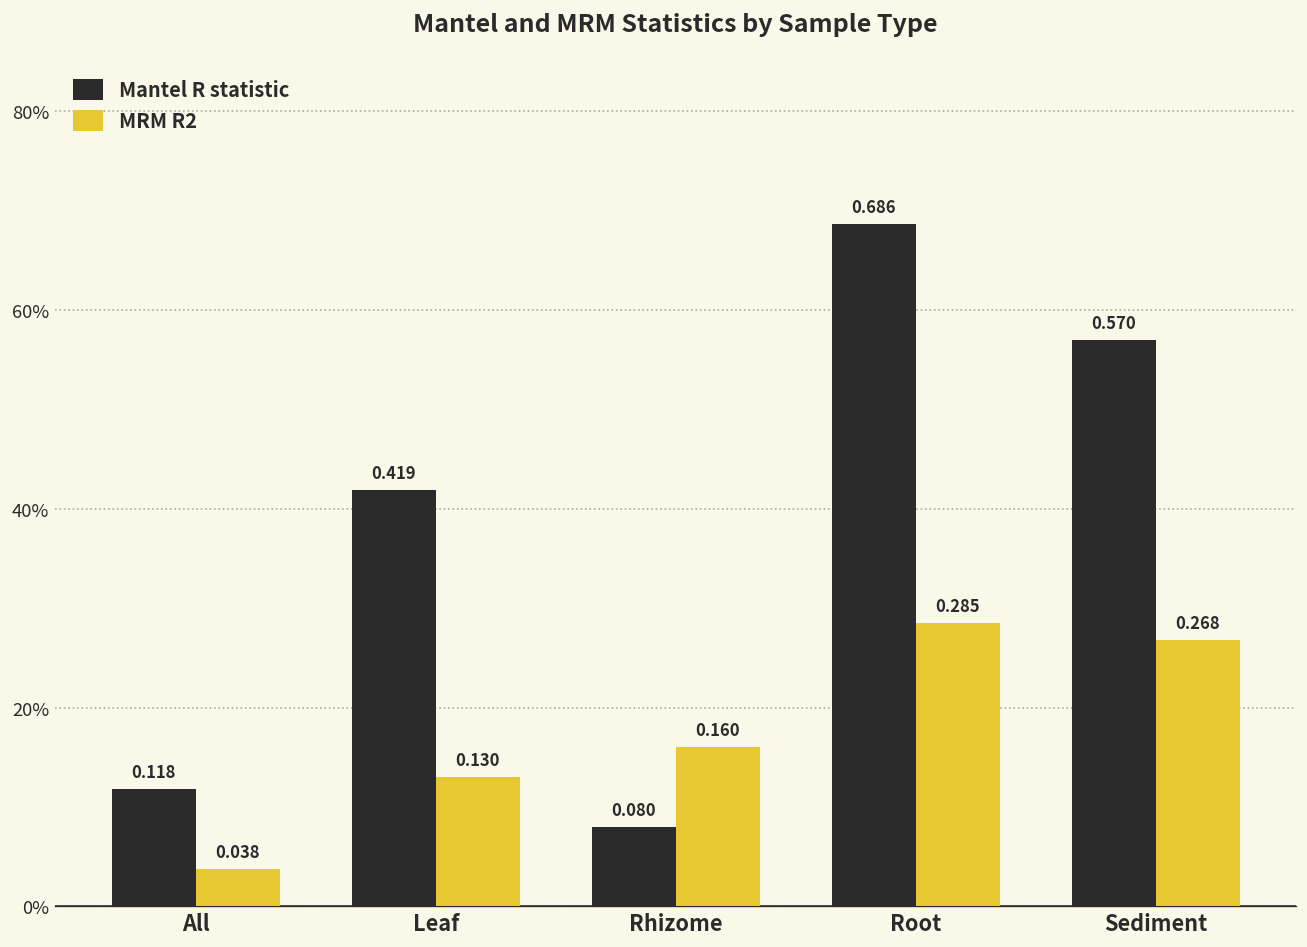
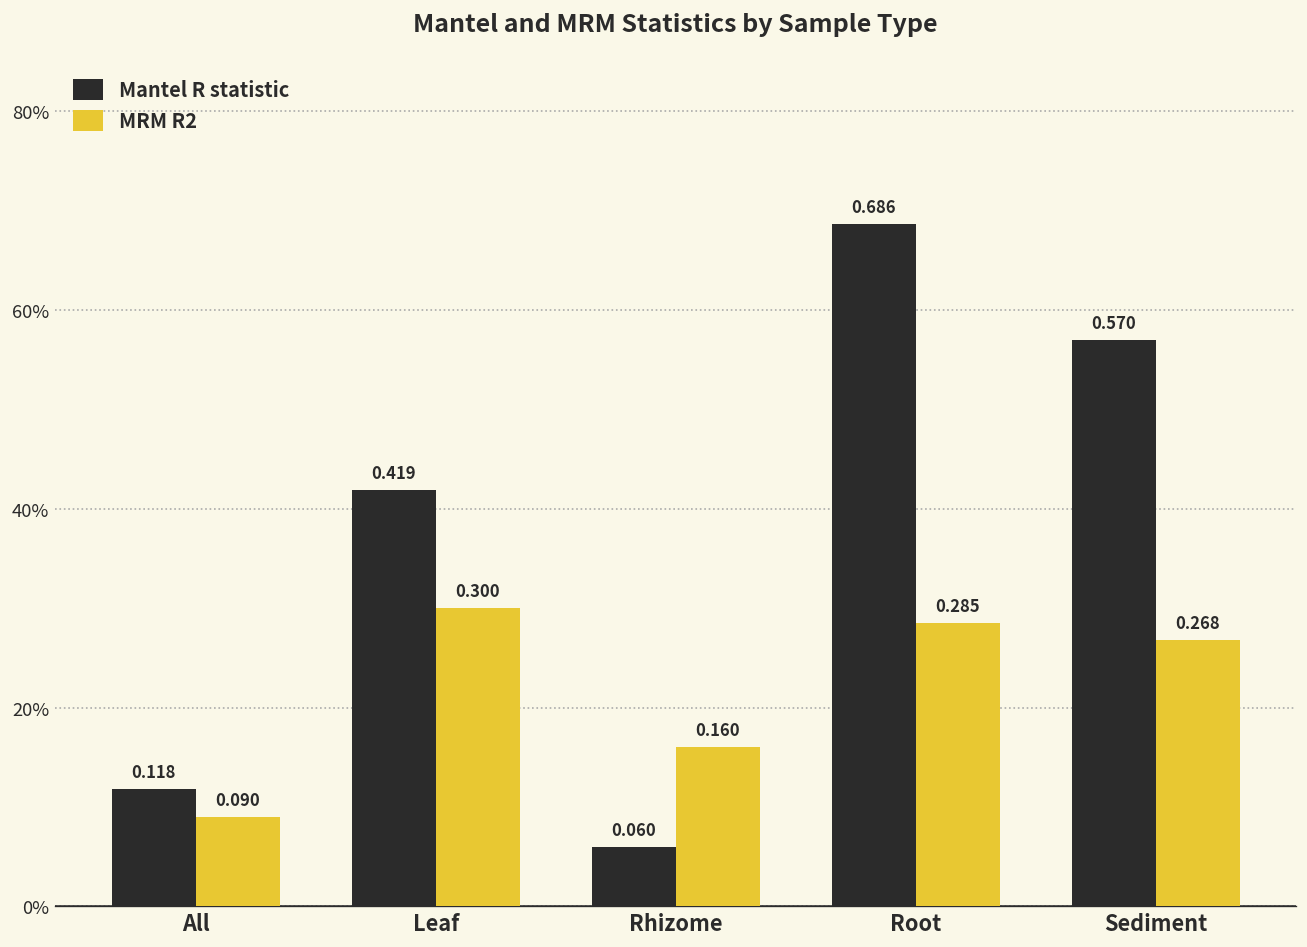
  {
    "Mantel R statistic": {
      "All": 0.118,
      "Leaf": 0.419,
-     "Rhizome": 0.080,
+     "Rhizome": 0.060,
      "Root": 0.686,
      "Sediment": 0.570
    },
    "MRM R2": {
-     "All": 0.038,
-     "Leaf": 0.130,
+     "All": 0.090,
+     "Leaf": 0.300,
      "Rhizome": 0.160,
      "Root": 0.285,
      "Sediment": 0.268
    }
  }
